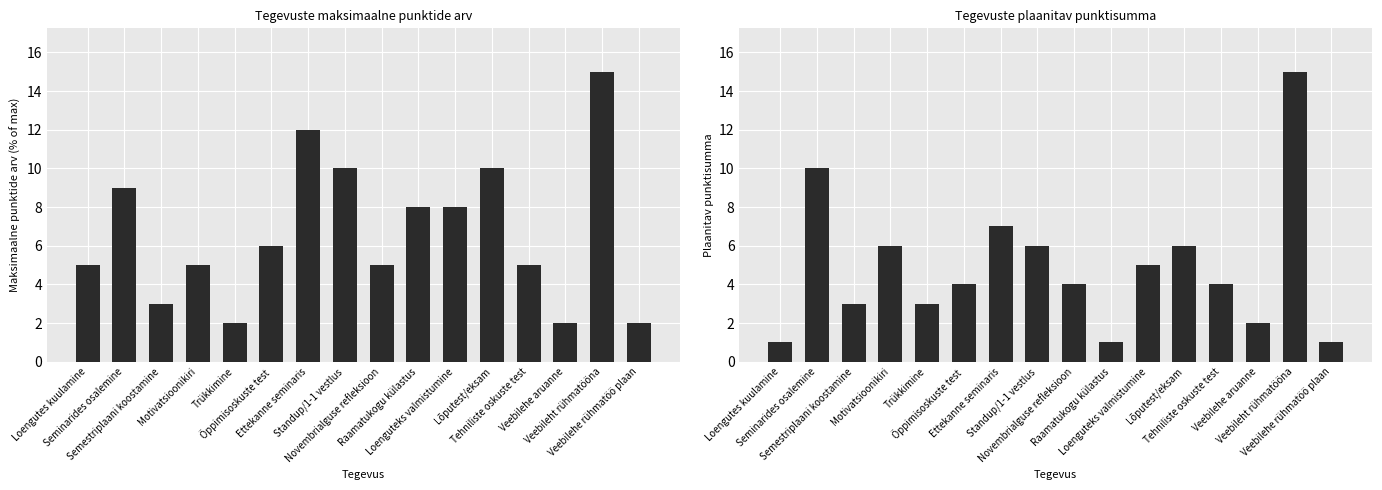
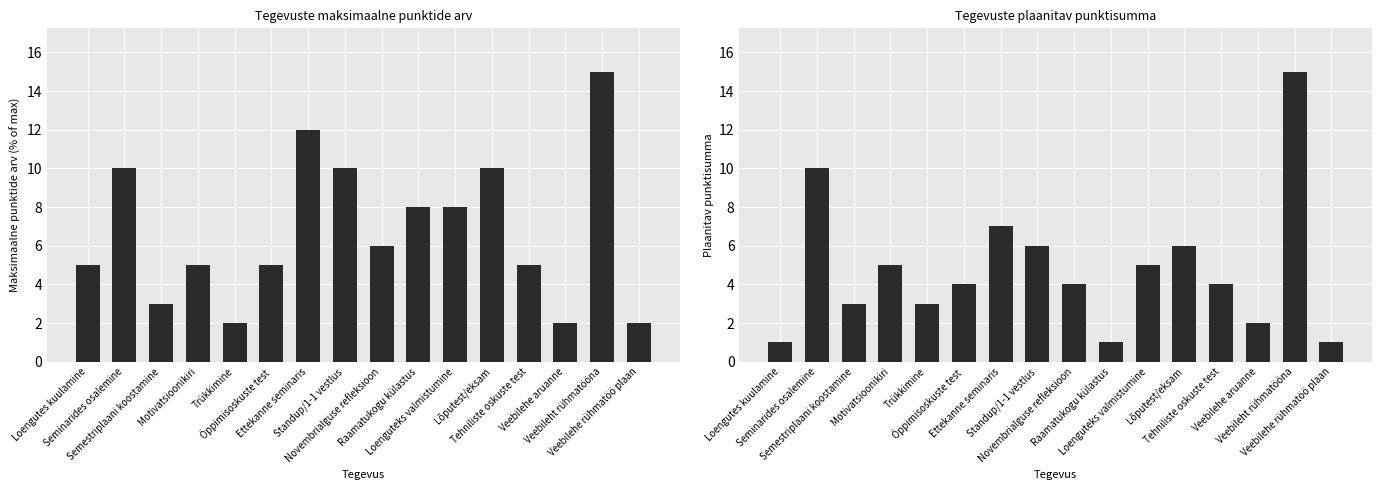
  {
    "Tegevuste maksimaalne punktide arv": {
      "Loengutes kuulamine": 5,
-     "Seminarides osalemine": 9,
+     "Seminarides osalemine": 10,
      "Semestriplaani koostamine": 3,
      "Motivatsioonikiri": 5,
      "Trükkimine": 2,
-     "Õppimisoskuste test": 6,
+     "Õppimisoskuste test": 5,
      "Ettekanne seminaris": 12,
      "Standup/1-1 vestlus": 10,
-     "Novembrialguse refleksioon": 5,
+     "Novembrialguse refleksioon": 6,
      "Raamatukogu külastus": 8,
      "Loenguteks valmistumine": 8,
      "Lõputest/eksam": 10,
      "Tehniliste oskuste test": 5,
      "Veebilehe aruanne": 2,
      "Veebileht rühmatööna": 15,
      "Veebilehe rühmatöö plaan": 2
    },
    "Tegevuste plaanitav punktisumma": {
      "Loengutes kuulamine": 1,
      "Seminarides osalemine": 10,
      "Semestriplaani koostamine": 3,
-     "Motivatsioonikiri": 6,
+     "Motivatsioonikiri": 5,
      "Trükkimine": 3,
      "Õppimisoskuste test": 4,
      "Ettekanne seminaris": 7,
      "Standup/1-1 vestlus": 6,
      "Novembrialguse refleksioon": 4,
      "Raamatukogu külastus": 1,
      "Loenguteks valmistumine": 5,
      "Lõputest/eksam": 6,
      "Tehniliste oskuste test": 4,
      "Veebilehe aruanne": 2,
      "Veebileht rühmatööna": 15,
      "Veebilehe rühmatöö plaan": 1
    }
  }
